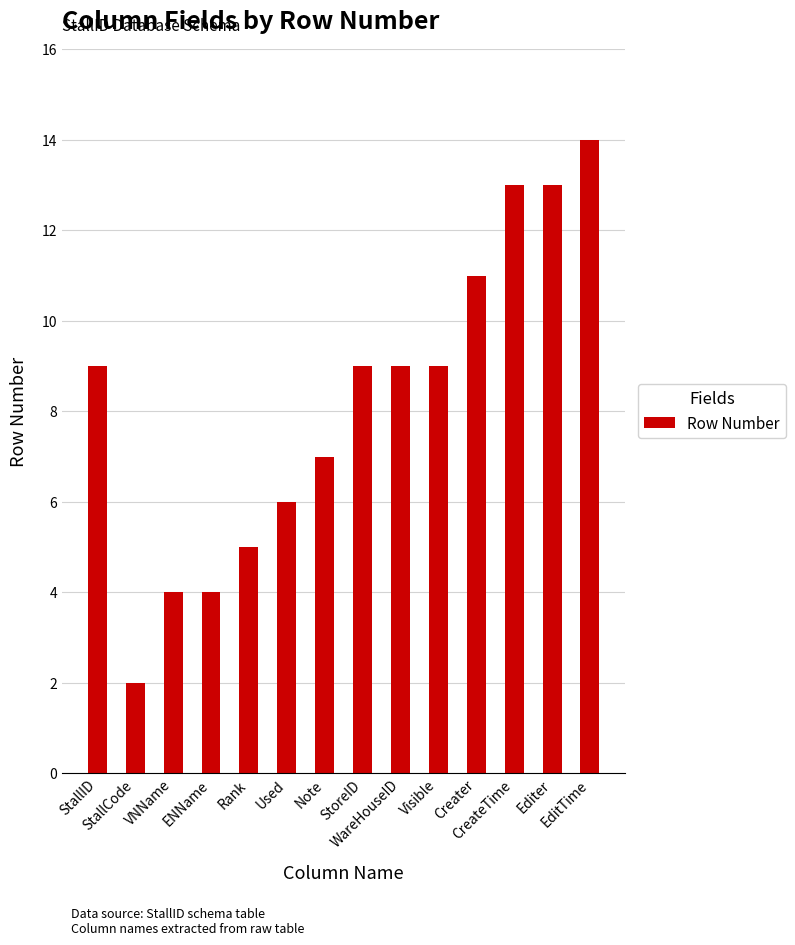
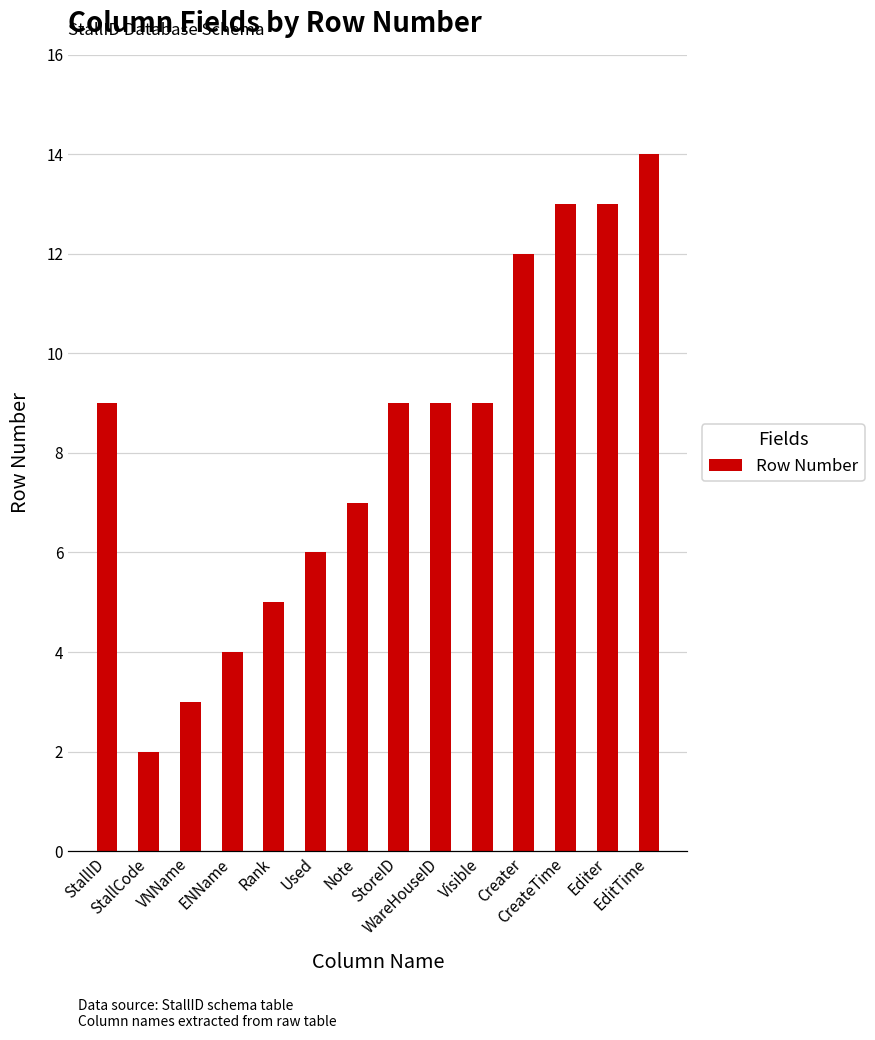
  {
    "StallID": 9,
    "StallCode": 2,
-   "VNName": 4,
+   "VNName": 3,
    "ENName": 4,
    "Rank": 5,
    "Used": 6,
    "Note": 7,
    "StoreID": 9,
    "WareHouseID": 9,
    "Visible": 9,
-   "Creater": 11,
+   "Creater": 12,
    "CreateTime": 13,
    "Editer": 13,
    "EditTime": 14
  }
